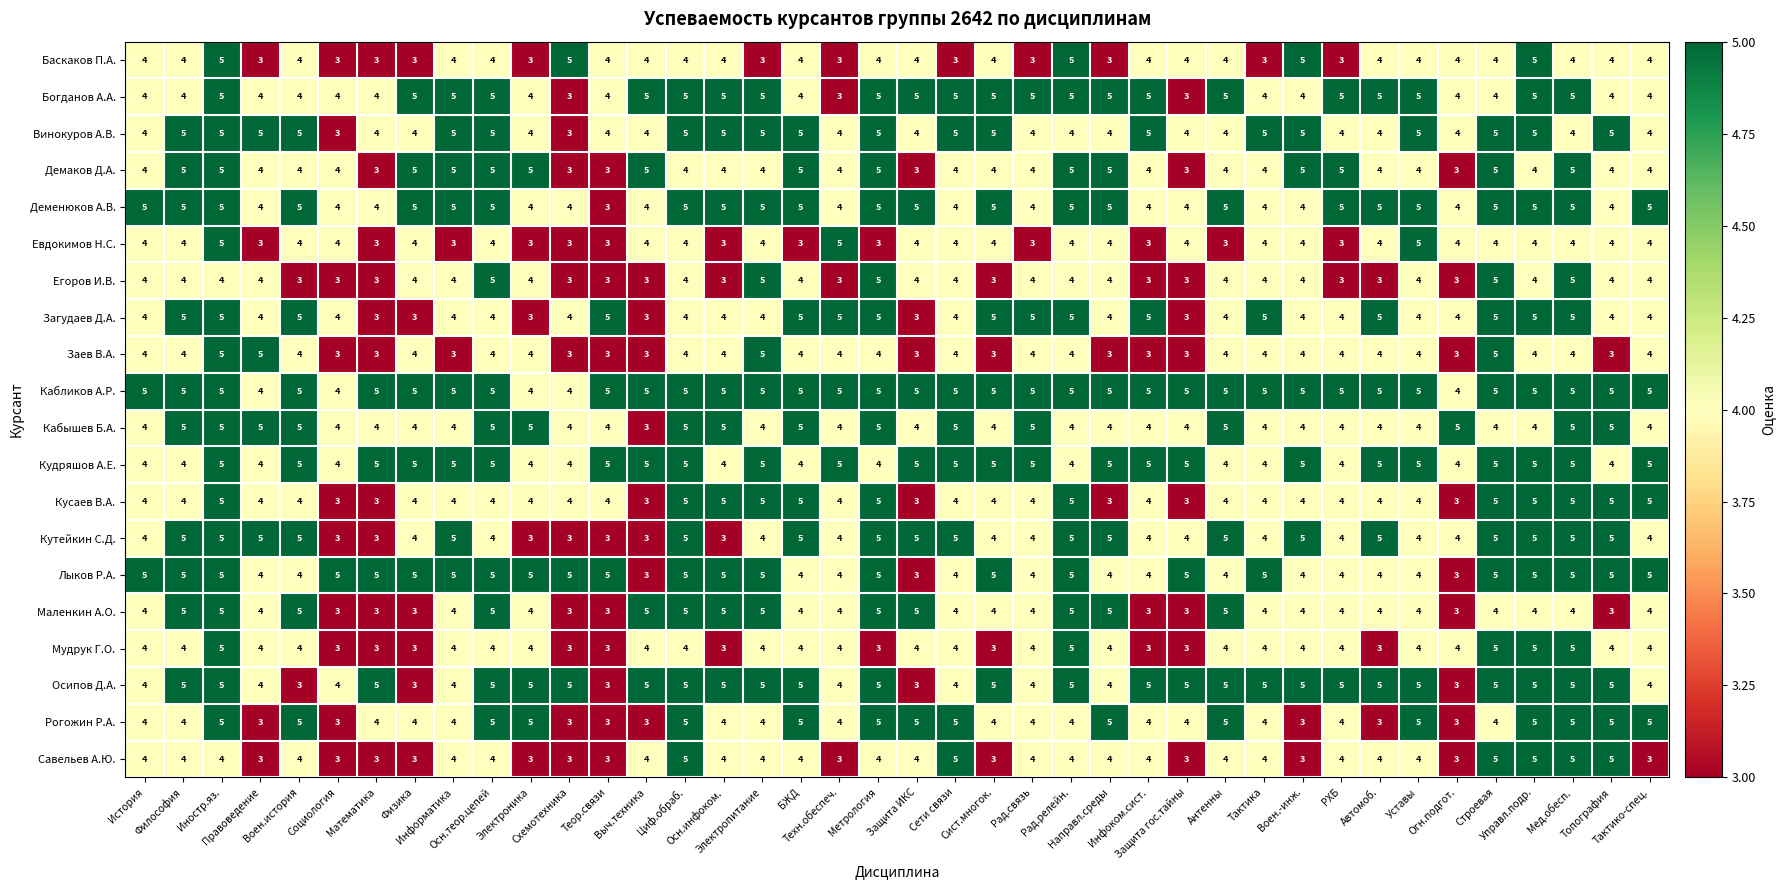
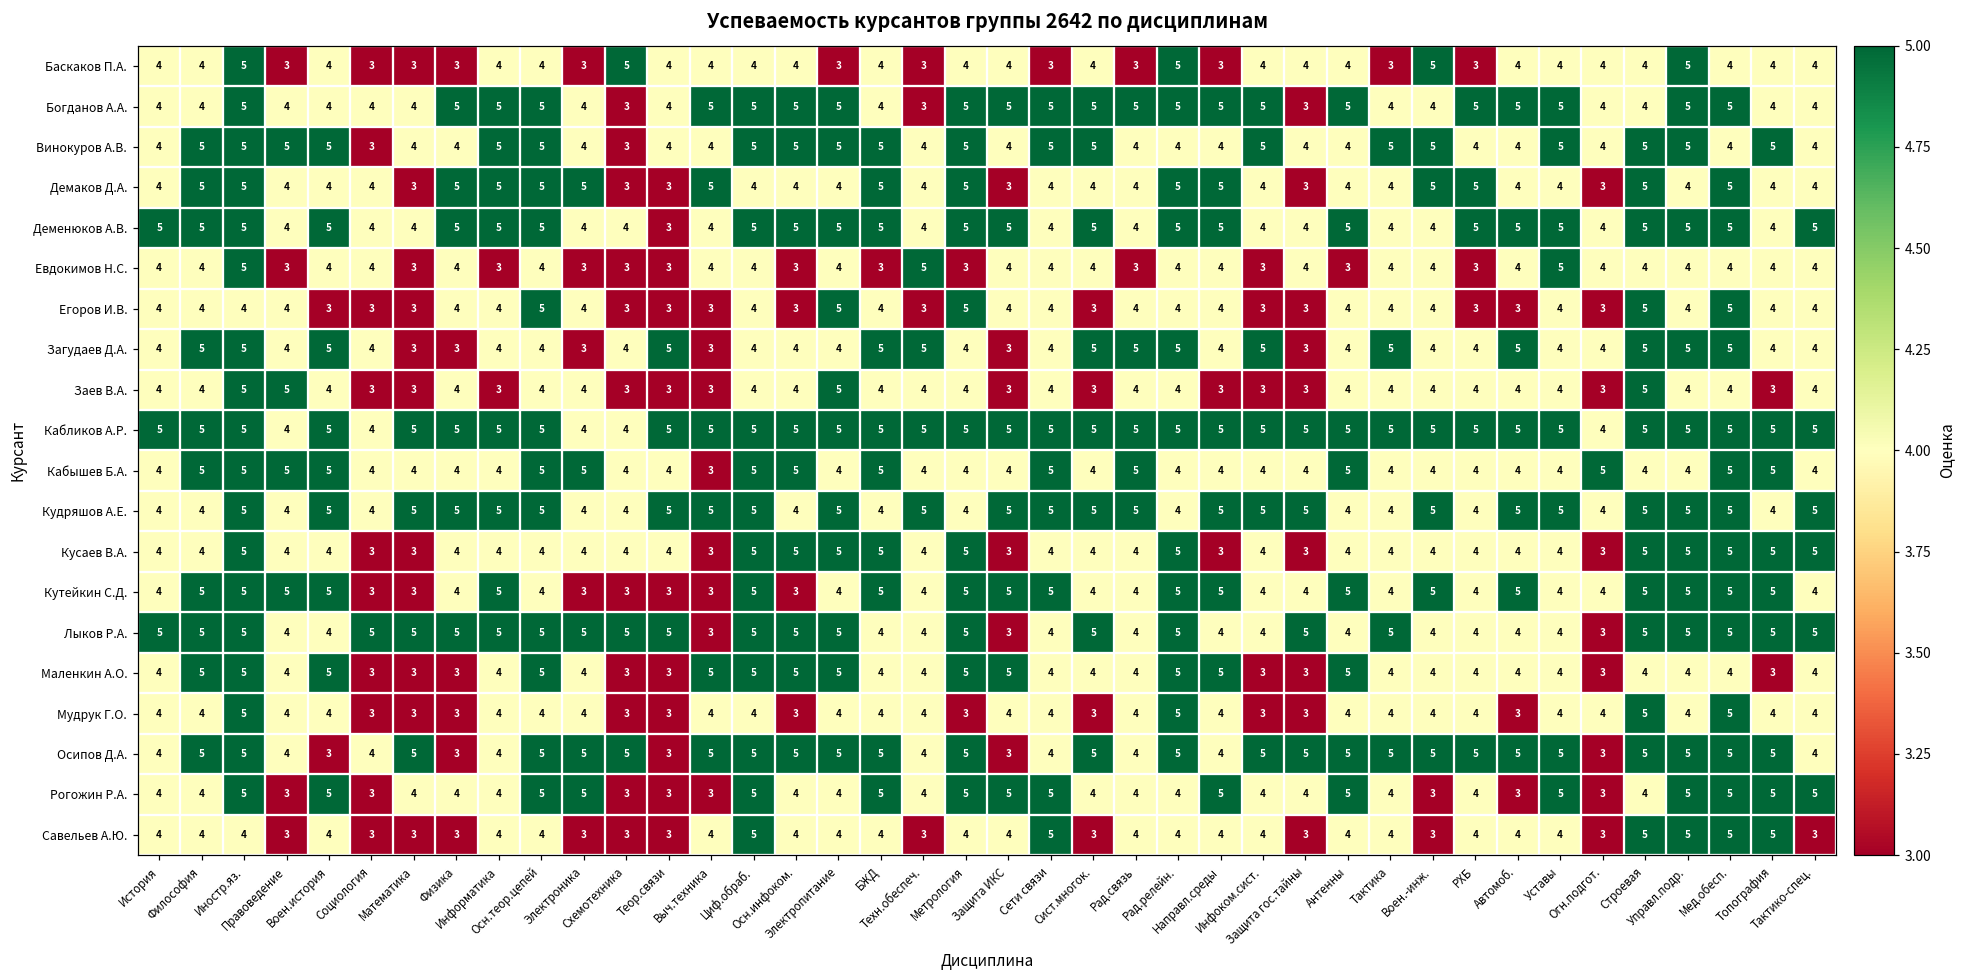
  {
    "Загудаев Д.А.": {
      "История": 4,
      "Философия": 5,
      "Иностр.яз.": 5,
      "Правоведение": 4,
      "Воен.история": 5,
      "Социология": 4,
      "Математика": 3,
      "Физика": 3,
      "Информатика": 4,
      "Осн.теор.цепей": 4,
      "Электроника": 3,
      "Схемотехника": 4,
      "Теор.связи": 5,
      "Выч.техника": 3,
      "Циф.обраб.": 4,
      "Осн.инфоком.": 4,
      "Электропитание": 4,
      "БЖД": 5,
      "Техн.обеспеч.": 5,
-     "Метрология": 5,
+     "Метрология": 4,
      "Защита ИКС": 3,
      "Сети связи": 4,
      "Сист.многок.": 5,
      "Рад.связь": 5,
      "Рад.релейн.": 5,
      "Направл.среды": 4,
      "Инфоком.сист.": 5,
      "Защита гос.тайны": 3,
      "Антенны": 4,
      "Тактика": 5,
      "Воен.-инж.": 4,
      "РХБ": 4,
      "Автомоб.": 5,
      "Уставы": 4,
      "Огн.подгот.": 4,
      "Строевая": 5,
      "Управл.подр.": 5,
      "Мед.обесп.": 5,
      "Топография": 4,
      "Тактико-спец.": 4
    },
    "Кабышев Б.А.": {
      "История": 4,
      "Философия": 5,
      "Иностр.яз.": 5,
      "Правоведение": 5,
      "Воен.история": 5,
      "Социология": 4,
      "Математика": 4,
      "Физика": 4,
      "Информатика": 4,
      "Осн.теор.цепей": 5,
      "Электроника": 5,
      "Схемотехника": 4,
      "Теор.связи": 4,
      "Выч.техника": 3,
      "Циф.обраб.": 5,
      "Осн.инфоком.": 5,
      "Электропитание": 4,
      "БЖД": 5,
      "Техн.обеспеч.": 4,
-     "Метрология": 5,
+     "Метрология": 4,
      "Защита ИКС": 4,
      "Сети связи": 5,
      "Сист.многок.": 4,
      "Рад.связь": 5,
      "Рад.релейн.": 4,
      "Направл.среды": 4,
      "Инфоком.сист.": 4,
      "Защита гос.тайны": 4,
      "Антенны": 5,
      "Тактика": 4,
      "Воен.-инж.": 4,
      "РХБ": 4,
      "Автомоб.": 4,
      "Уставы": 4,
      "Огн.подгот.": 5,
      "Строевая": 4,
      "Управл.подр.": 4,
      "Мед.обесп.": 5,
      "Топография": 5,
      "Тактико-спец.": 4
    },
    "Мудрук Г.О.": {
      "История": 4,
      "Философия": 4,
      "Иностр.яз.": 5,
      "Правоведение": 4,
      "Воен.история": 4,
      "Социология": 3,
      "Математика": 3,
      "Физика": 3,
      "Информатика": 4,
      "Осн.теор.цепей": 4,
      "Электроника": 4,
      "Схемотехника": 3,
      "Теор.связи": 3,
      "Выч.техника": 4,
      "Циф.обраб.": 4,
      "Осн.инфоком.": 3,
      "Электропитание": 4,
      "БЖД": 4,
      "Техн.обеспеч.": 4,
      "Метрология": 3,
      "Защита ИКС": 4,
      "Сети связи": 4,
      "Сист.многок.": 3,
      "Рад.связь": 4,
      "Рад.релейн.": 5,
      "Направл.среды": 4,
      "Инфоком.сист.": 3,
      "Защита гос.тайны": 3,
      "Антенны": 4,
      "Тактика": 4,
      "Воен.-инж.": 4,
      "РХБ": 4,
      "Автомоб.": 3,
      "Уставы": 4,
      "Огн.подгот.": 4,
      "Строевая": 5,
-     "Управл.подр.": 5,
+     "Управл.подр.": 4,
      "Мед.обесп.": 5,
      "Топография": 4,
      "Тактико-спец.": 4
    }
  }
